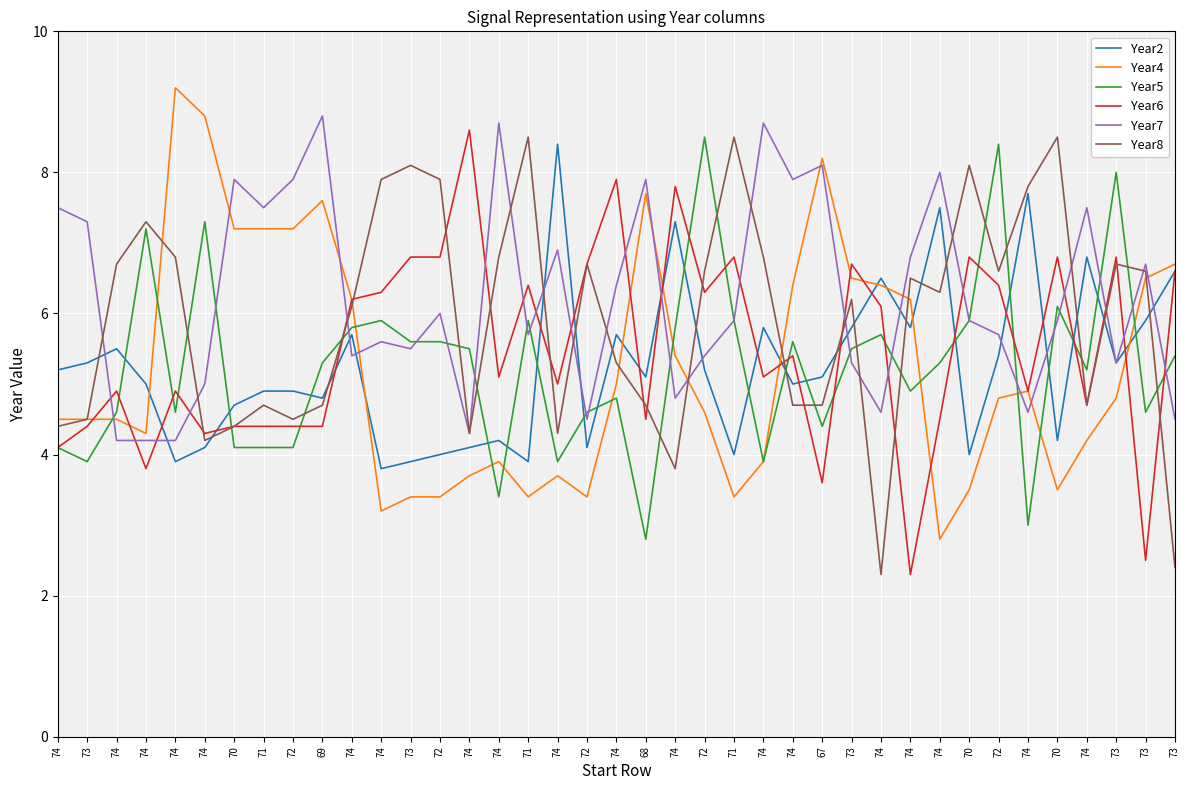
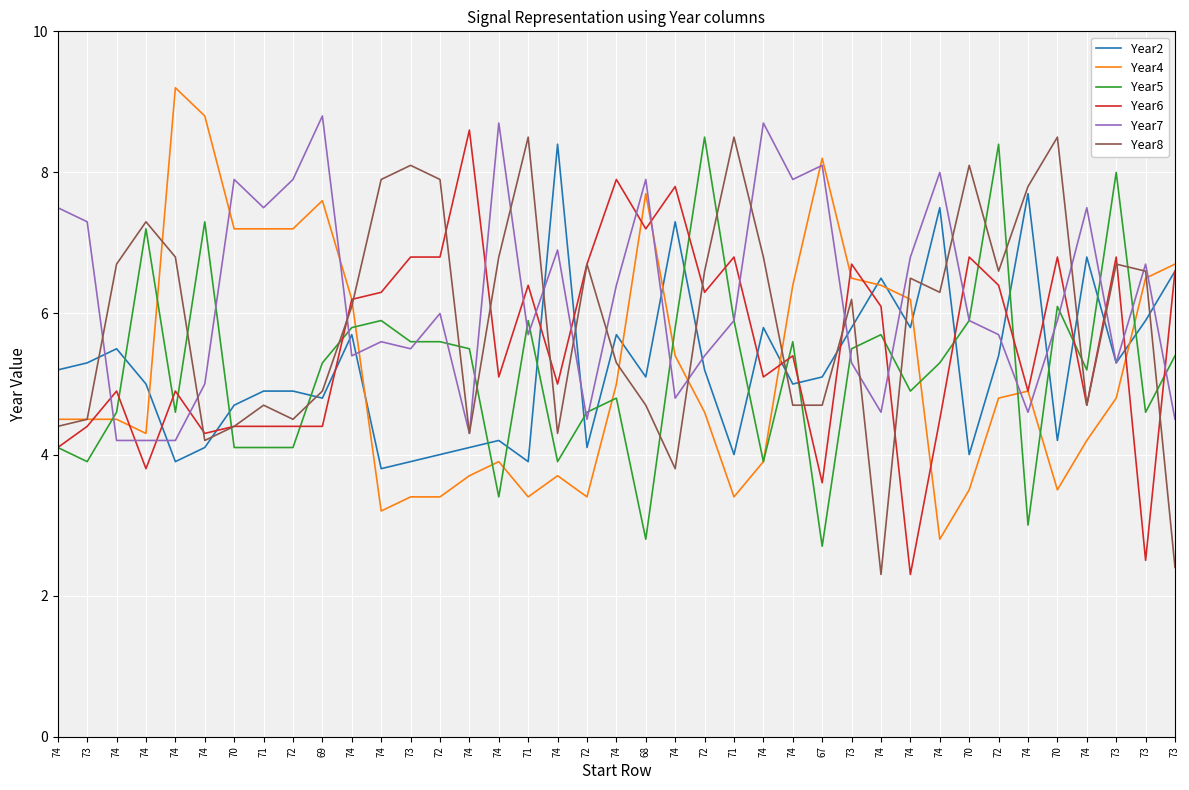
  {
    "Year2": {
      "69": 4.8,
      "68": 5.1,
      "67": 5.1
    },
    "Year4": {
      "69": 7.6,
      "68": 7.7,
      "67": 8.2
    },
    "Year5": {
      "69": 5.3,
      "68": 2.8,
-     "67": 4.4
+     "67": 2.7
    },
    "Year6": {
      "69": 4.4,
-     "68": 4.5,
+     "68": 7.2,
      "67": 3.6
    },
    "Year7": {
      "69": 8.8,
      "68": 7.9,
      "67": 8.1
    },
    "Year8": {
-     "69": 4.7,
+     "69": 4.9,
      "68": 4.7,
      "67": 4.7
    }
  }
